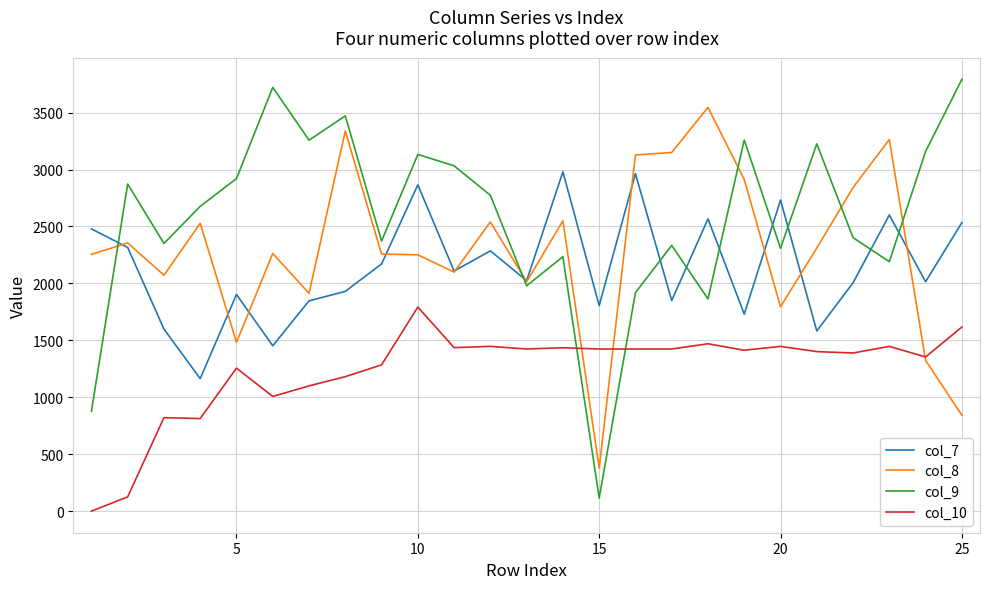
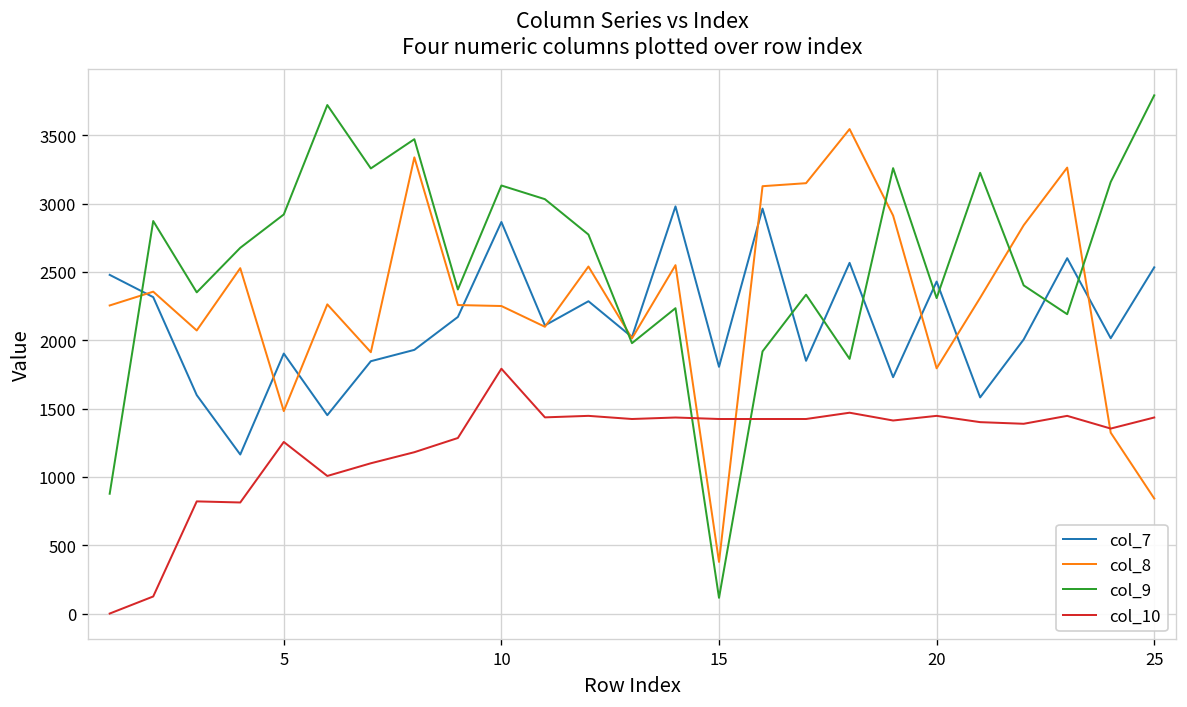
  {
    "col_7": {
      "5": 1900,
      "10": 2870,
      "15": 1810,
-     "20": 2730,
+     "20": 2430,
      "25": 2530
    },
    "col_8": {
      "5": 1480,
      "10": 2250,
      "15": 380,
      "20": 1800,
      "25": 840
    },
    "col_9": {
      "5": 2920,
      "10": 3130,
      "15": 120,
      "20": 2310,
      "25": 3790
    },
    "col_10": {
      "5": 1260,
      "10": 1790,
      "15": 1420,
      "20": 1450,
-     "25": 1620
+     "25": 1440
    }
  }
